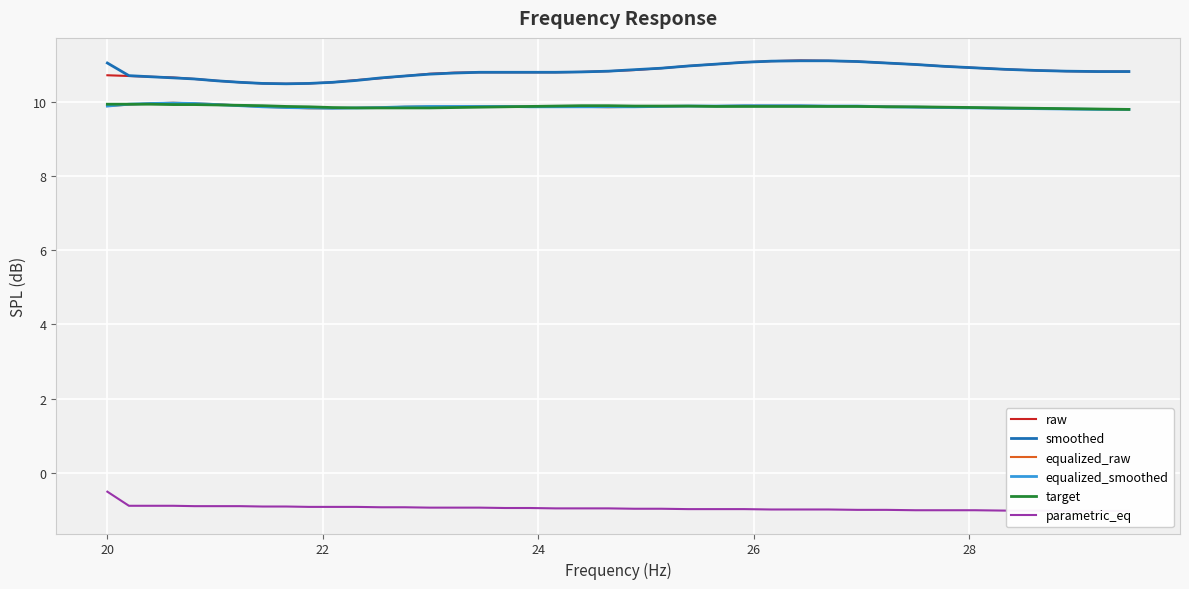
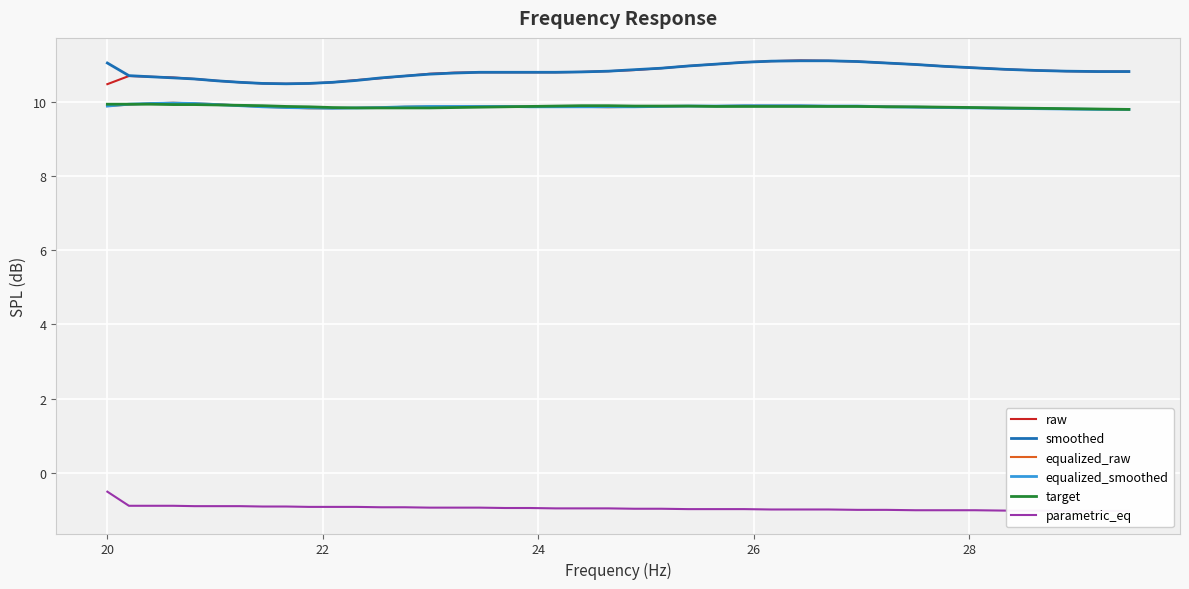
  {
    "raw": {
-     "20": 10.7
+     "20": 10.5
    },
    "smoothed": {
      "20": 11.0
    },
    "parametric_eq": {
      "20": -0.5
    }
  }
